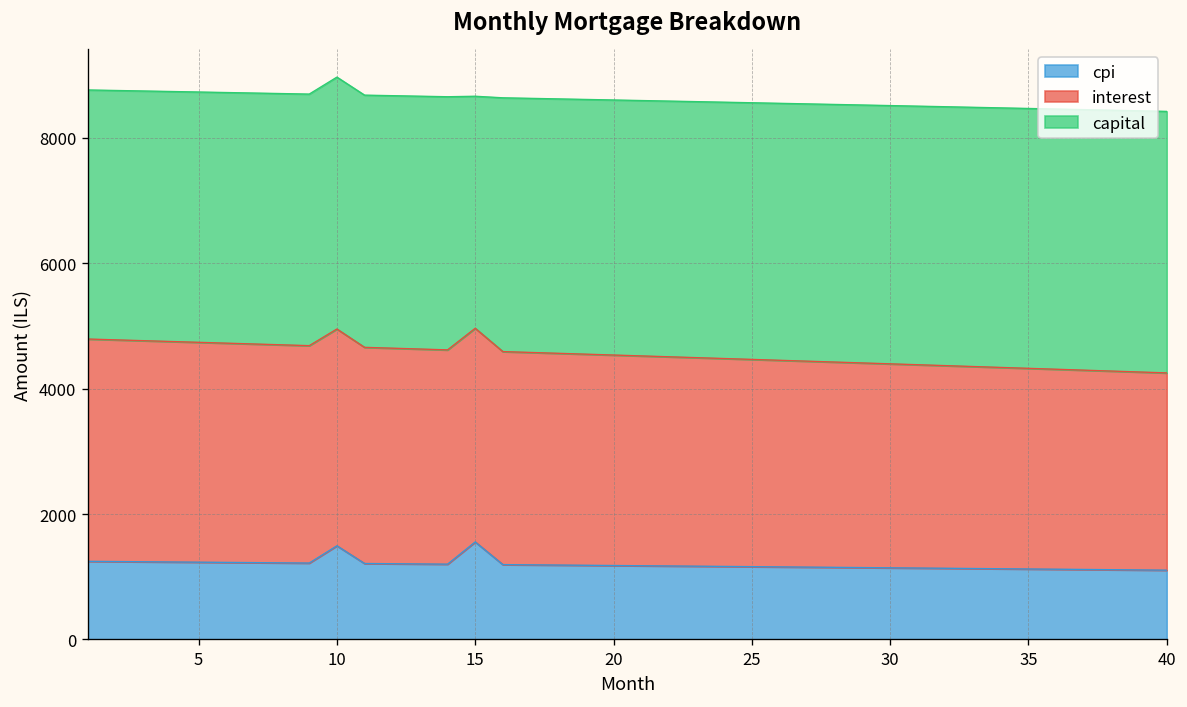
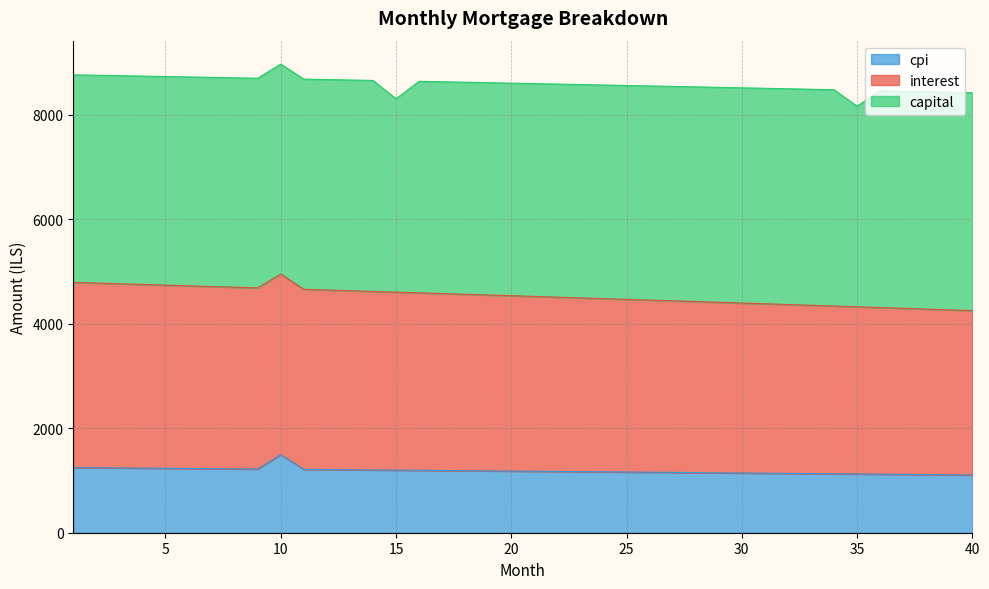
  {
    "cpi": {
      "5": 1200,
      "10": 1500,
-     "15": 1600,
+     "15": 1200,
      "20": 1200,
      "25": 1200,
      "30": 1100,
      "35": 1100,
      "40": 1100
    },
    "interest": {
      "5": 3500,
      "10": 3500,
      "15": 3400,
      "20": 3400,
      "25": 3300,
      "30": 3300,
      "35": 3200,
      "40": 3100
    },
    "capital": {
      "5": 4000,
      "10": 4000,
      "15": 3700,
      "20": 4100,
      "25": 4100,
      "30": 4100,
-     "35": 4100,
+     "35": 3800,
      "40": 4200
    }
  }
